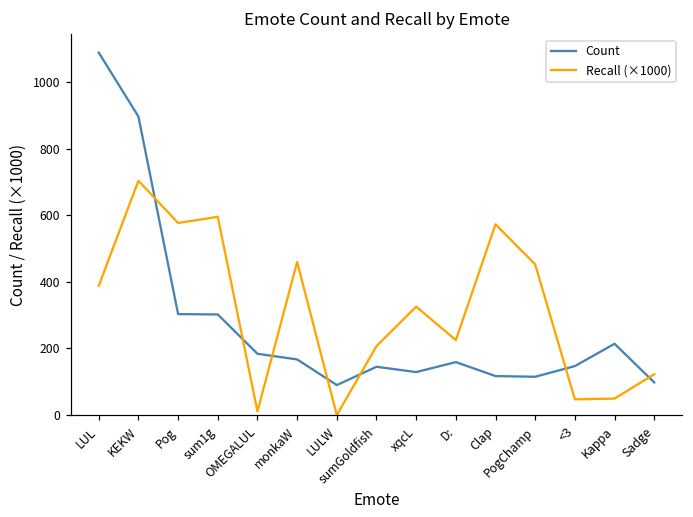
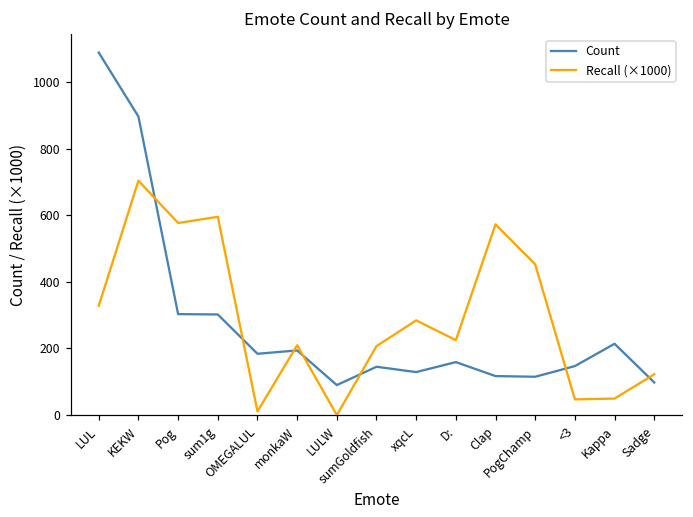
  {
    "Count": {
      "LUL": 1090,
      "KEKW": 900,
      "Pog": 300,
      "sum1g": 300,
      "OMEGALUL": 180,
-     "monkaW": 170,
+     "monkaW": 190,
      "LULW": 90,
      "sumGoldfish": 150,
      "xqcL": 130,
      "D:": 160,
      "Clap": 120,
      "PogChamp": 120,
      "<3": 150,
      "Kappa": 210,
      "Sadge": 100
    },
    "Recall (×1000)": {
-     "LUL": 390,
+     "LUL": 330,
      "KEKW": 700,
      "Pog": 580,
      "sum1g": 600,
      "OMEGALUL": 10,
-     "monkaW": 460,
+     "monkaW": 210,
      "LULW": 0,
      "sumGoldfish": 210,
-     "xqcL": 330,
+     "xqcL": 280,
      "D:": 220,
      "Clap": 570,
      "PogChamp": 450,
      "<3": 50,
      "Kappa": 50,
      "Sadge": 120
    }
  }
